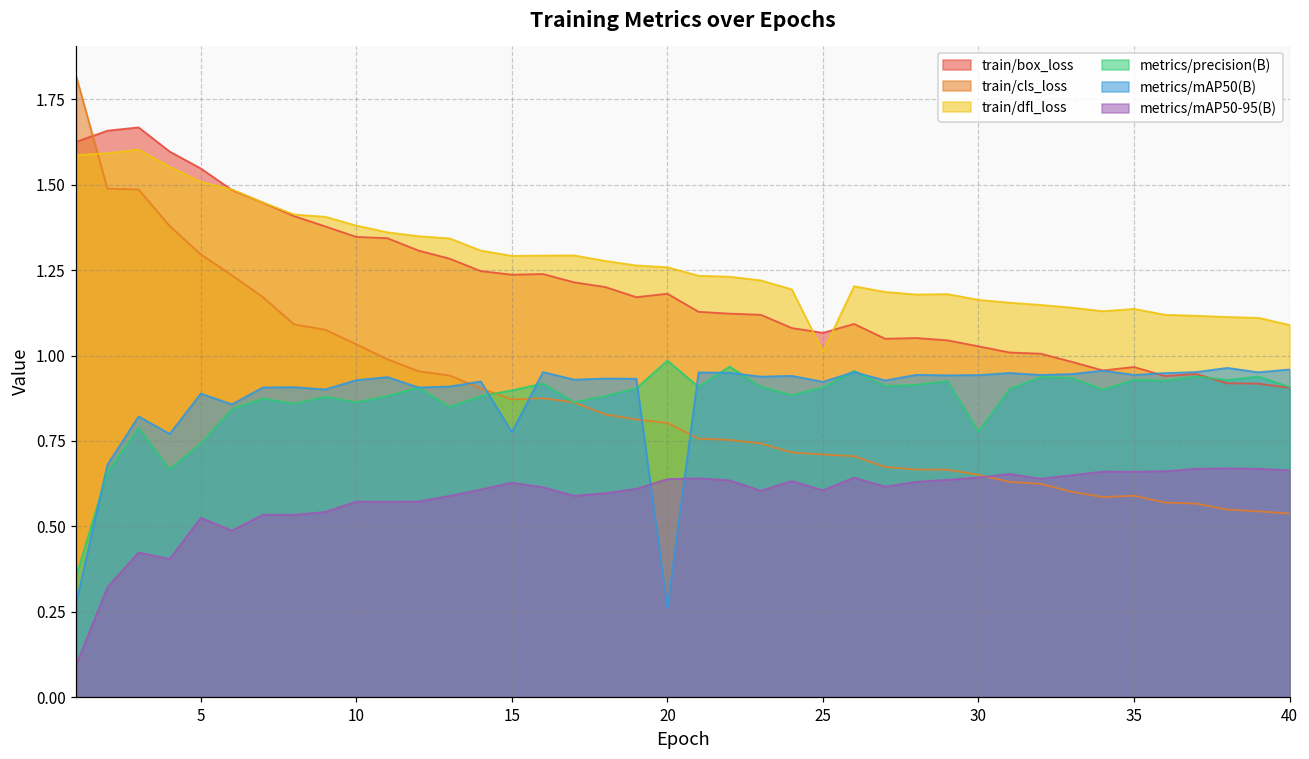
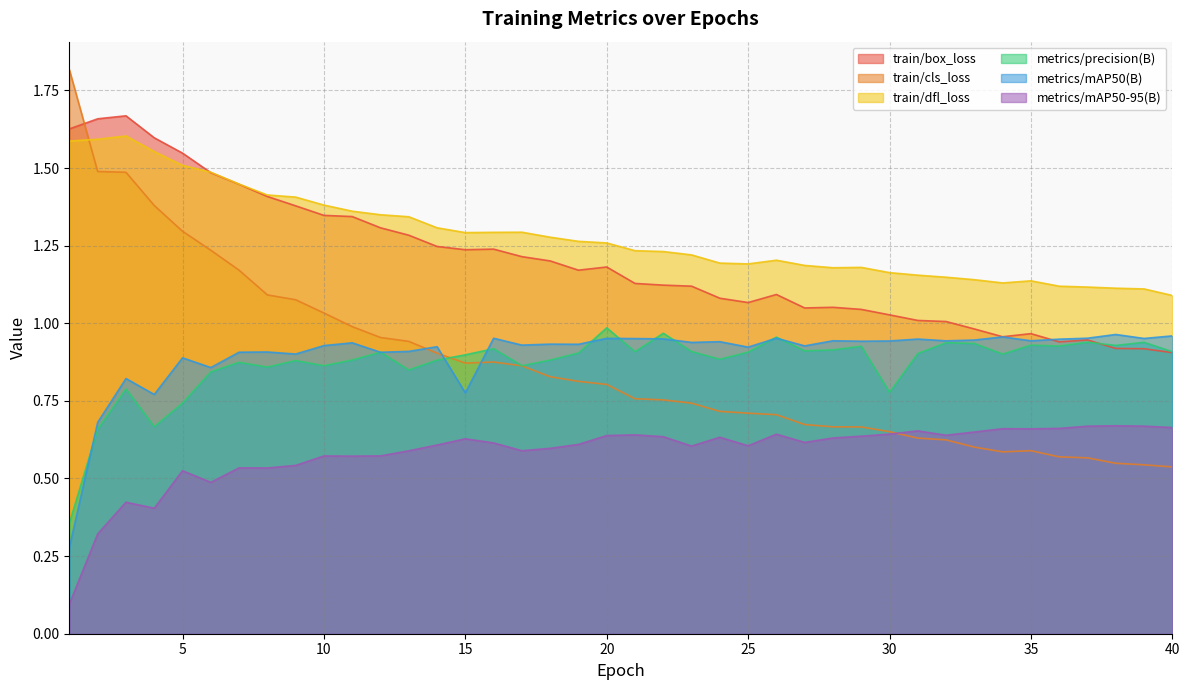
  {
    "train/dfl_loss": {
      "5": 1.51,
      "10": 1.38,
      "15": 1.29,
      "20": 1.26,
-     "25": 1.01,
+     "25": 1.19,
      "30": 1.16,
      "35": 1.14,
      "40": 1.09
    },
    "metrics/precision(B)": {
      "5": 0.74,
      "10": 0.86,
      "15": 0.90,
      "20": 0.99,
      "25": 0.91,
      "30": 0.78,
      "35": 0.93
    },
    "metrics/mAP50(B)": {
      "5": 0.89,
      "10": 0.93,
      "15": 0.78,
-     "20": 0.26,
+     "20": 0.95,
      "25": 0.92,
      "30": 0.94,
      "35": 0.94,
      "40": 0.96
    },
    "metrics/mAP50-95(B)": {
      "5": 0.53,
      "10": 0.57,
      "15": 0.63,
      "20": 0.64,
      "25": 0.61,
      "35": 0.66,
      "40": 0.66
    }
  }
